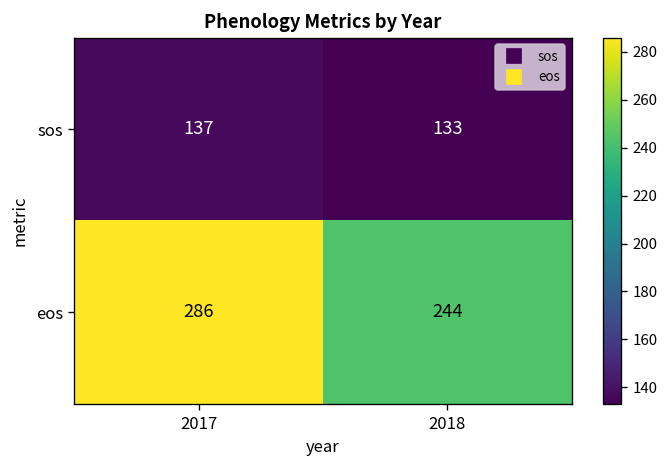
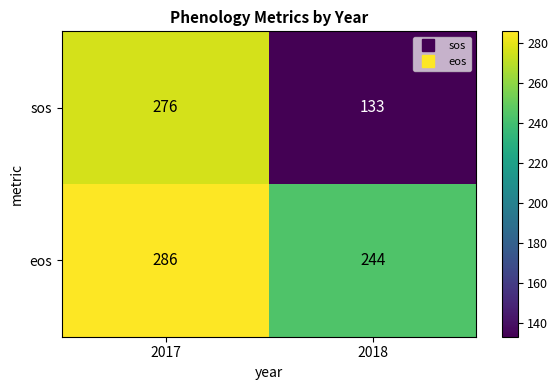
  {
    "sos": {
-     "2017": 137,
+     "2017": 276,
      "2018": 133
    },
    "eos": {
      "2017": 286,
      "2018": 244
    }
  }
